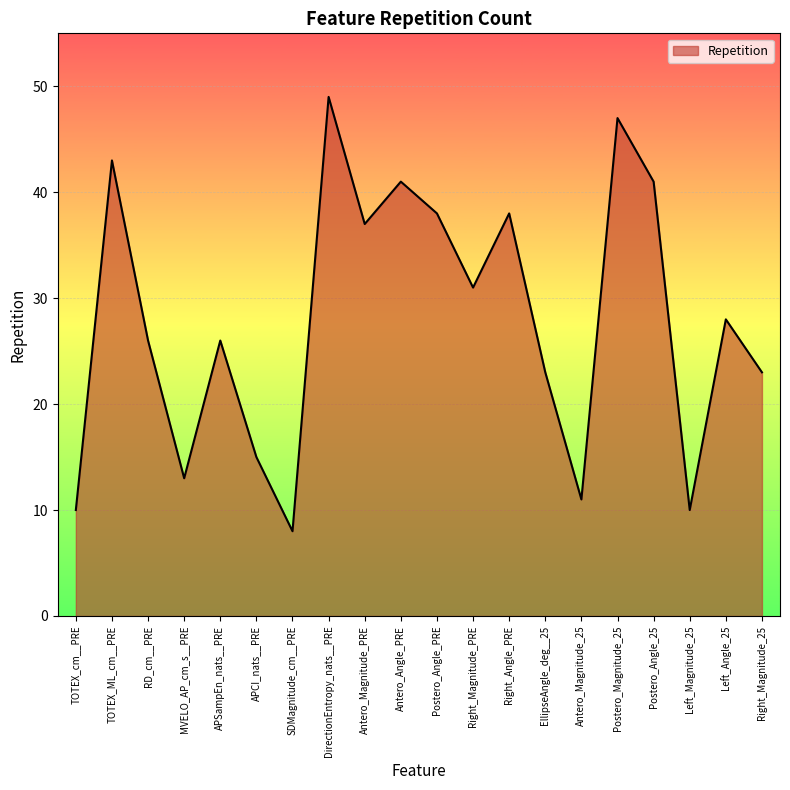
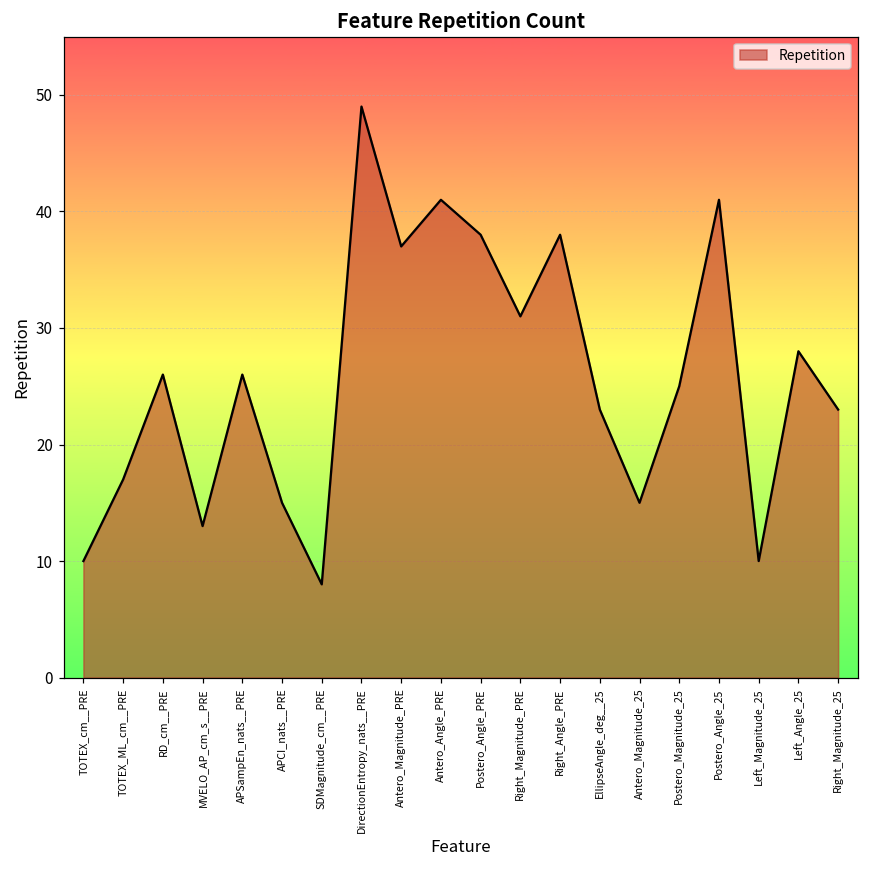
  {
    "TOTEX_cm__PRE": 10,
-   "TOTEX_ML_cm__PRE": 43,
+   "TOTEX_ML_cm__PRE": 17,
    "RD_cm__PRE": 26,
    "MVELO_AP_cm_s__PRE": 13,
    "APSampEn_nats__PRE": 26,
    "APCI_nats__PRE": 15,
    "SDMagnitude_cm__PRE": 8,
    "DirectionEntropy_nats__PRE": 49,
    "Antero_Magnitude_PRE": 37,
    "Antero_Angle_PRE": 41,
    "Postero_Angle_PRE": 38,
    "Right_Magnitude_PRE": 31,
    "Right_Angle_PRE": 38,
    "EllipseAngle_deg__25": 23,
-   "Antero_Magnitude_25": 11,
-   "Postero_Magnitude_25": 47,
+   "Antero_Magnitude_25": 15,
+   "Postero_Magnitude_25": 25,
    "Postero_Angle_25": 41,
    "Left_Magnitude_25": 10,
    "Left_Angle_25": 28,
    "Right_Magnitude_25": 23
  }
